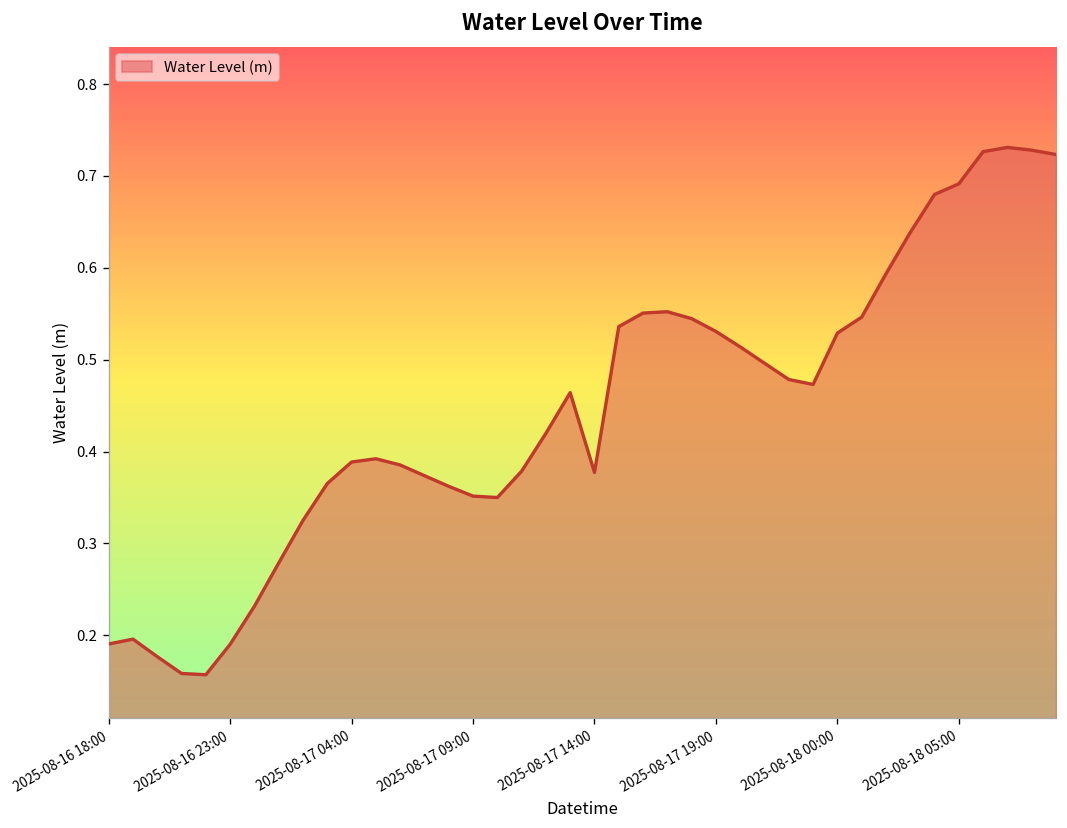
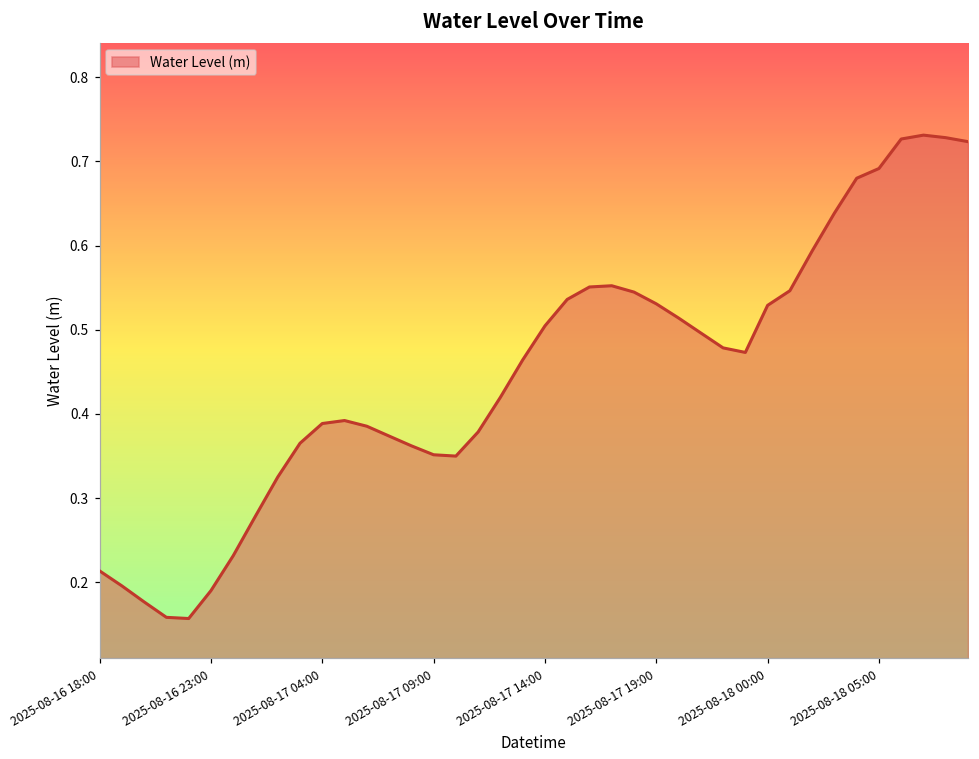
  {
-   "2025-08-16 18:00": 0.19,
+   "2025-08-16 18:00": 0.21,
    "2025-08-16 23:00": 0.19,
    "2025-08-17 04:00": 0.39,
    "2025-08-17 09:00": 0.35,
-   "2025-08-17 14:00": 0.38,
+   "2025-08-17 14:00": 0.50,
    "2025-08-17 19:00": 0.53,
    "2025-08-18 00:00": 0.53,
    "2025-08-18 05:00": 0.69
  }
